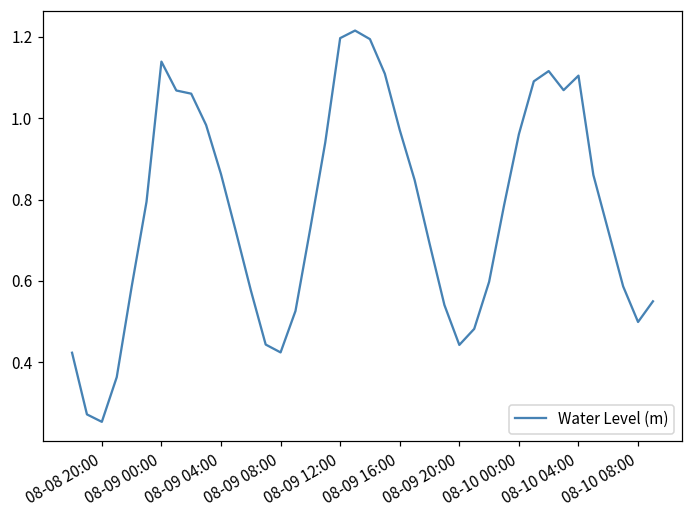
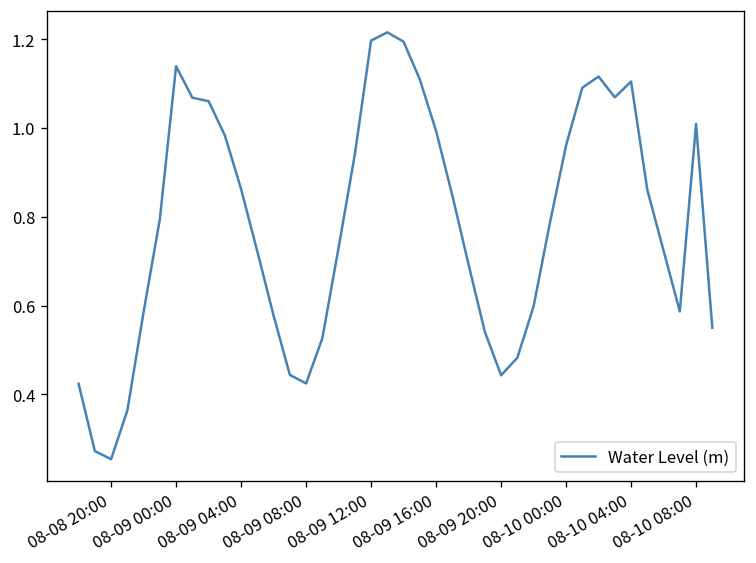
  {
    "08-08 20:00": 0.25,
    "08-09 00:00": 1.14,
    "08-09 04:00": 0.86,
    "08-09 08:00": 0.42,
    "08-09 12:00": 1.20,
-   "08-09 16:00": 0.97,
+   "08-09 16:00": 0.99,
    "08-09 20:00": 0.44,
    "08-10 00:00": 0.96,
    "08-10 04:00": 1.10,
-   "08-10 08:00": 0.50
+   "08-10 08:00": 1.01
  }
